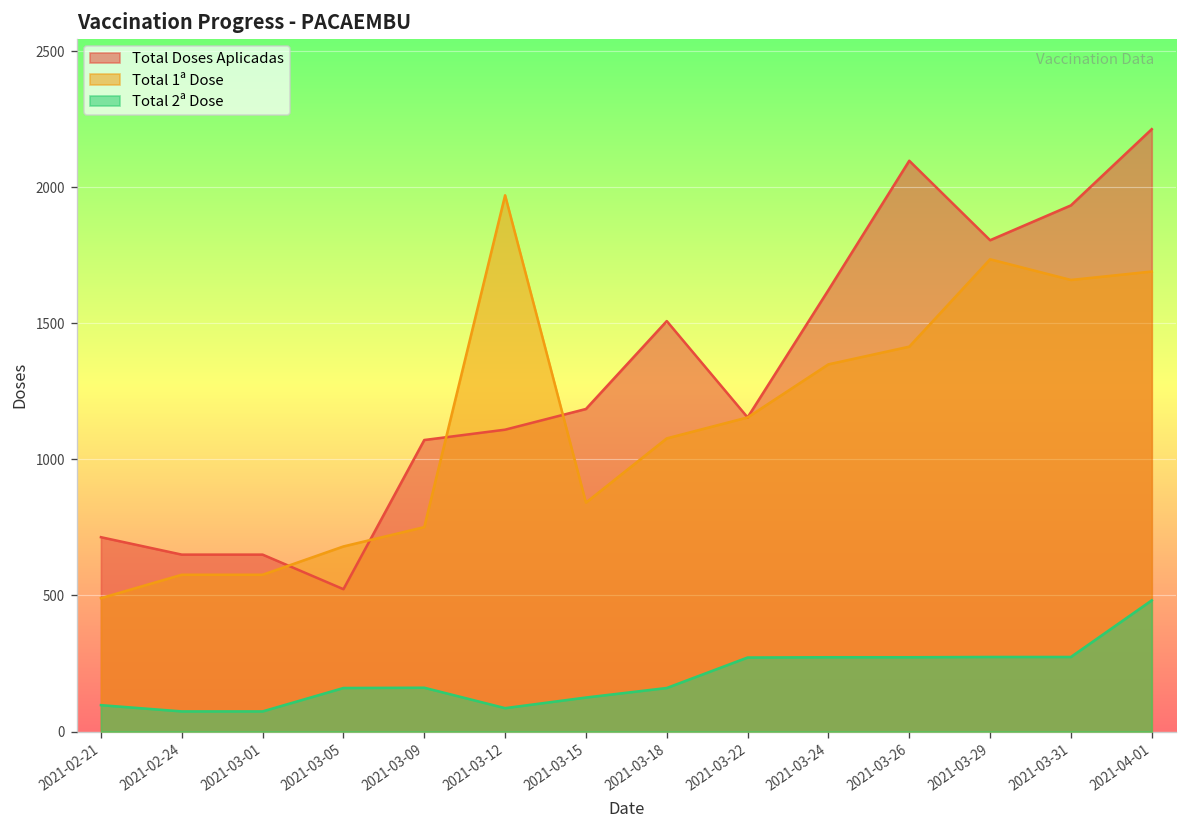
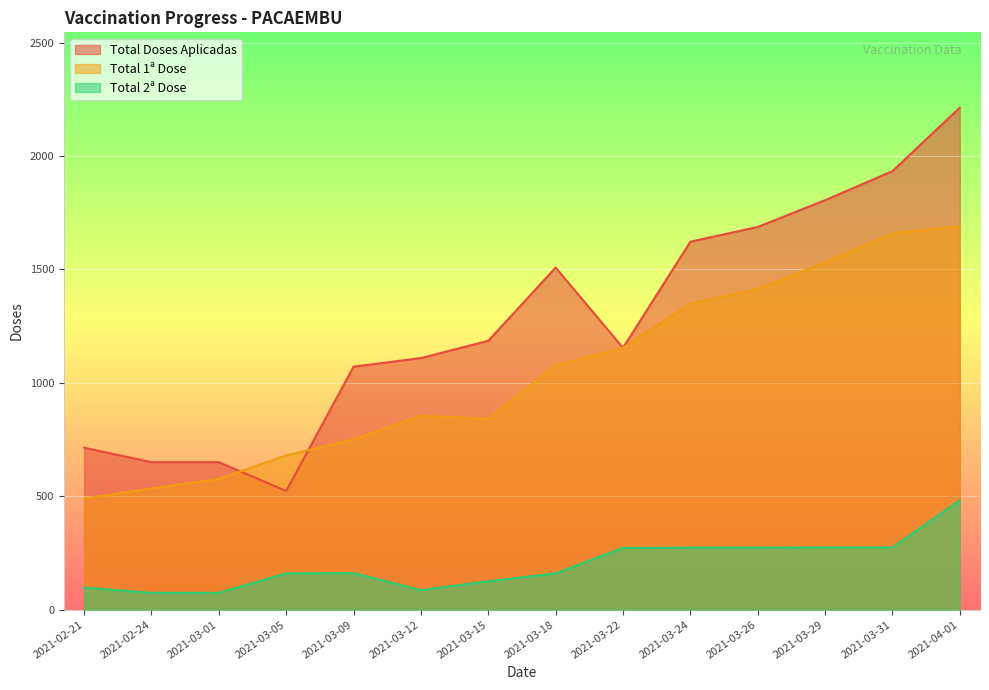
  {
    "Total Doses Aplicadas": {
      "2021-02-21": 710,
      "2021-02-24": 650,
      "2021-03-01": 650,
      "2021-03-05": 520,
      "2021-03-09": 1070,
      "2021-03-12": 1110,
      "2021-03-15": 1190,
      "2021-03-18": 1510,
      "2021-03-24": 1620,
-     "2021-03-26": 2100,
+     "2021-03-26": 1690,
      "2021-03-29": 1810,
      "2021-03-31": 1930,
      "2021-04-01": 2210
    },
    "Total 1ª Dose": {
      "2021-02-21": 490,
-     "2021-02-24": 580,
+     "2021-02-24": 530,
      "2021-03-01": 580,
      "2021-03-05": 680,
      "2021-03-09": 750,
-     "2021-03-12": 1970,
+     "2021-03-12": 860,
      "2021-03-15": 840,
      "2021-03-18": 1080,
      "2021-03-24": 1350,
      "2021-03-26": 1410,
-     "2021-03-29": 1740,
+     "2021-03-29": 1530,
      "2021-03-31": 1660,
      "2021-04-01": 1690
    },
    "Total 2ª Dose": {
      "2021-02-21": 100,
      "2021-02-24": 70,
      "2021-03-01": 70,
      "2021-03-05": 160,
      "2021-03-09": 160,
      "2021-03-12": 90,
      "2021-03-15": 130,
      "2021-03-18": 160,
      "2021-03-22": 270,
      "2021-03-24": 270,
      "2021-03-26": 270,
      "2021-03-29": 270,
      "2021-03-31": 270,
      "2021-04-01": 480
    }
  }
